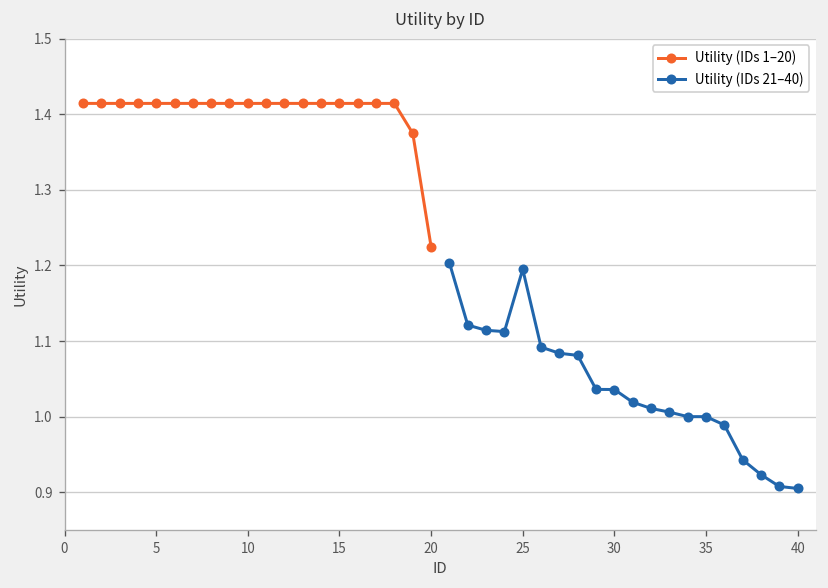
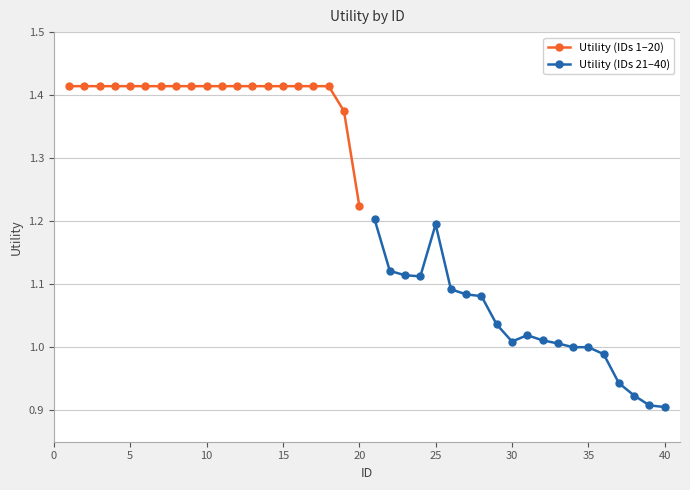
  {
    "Utility (IDs 1–20)": {
      "5": 1.41,
      "10": 1.41,
      "15": 1.41,
      "20": 1.22
    },
    "Utility (IDs 21–40)": {
      "25": 1.19,
-     "30": 1.04,
+     "30": 1.01,
      "35": 1.00,
      "40": 0.91
    }
  }
